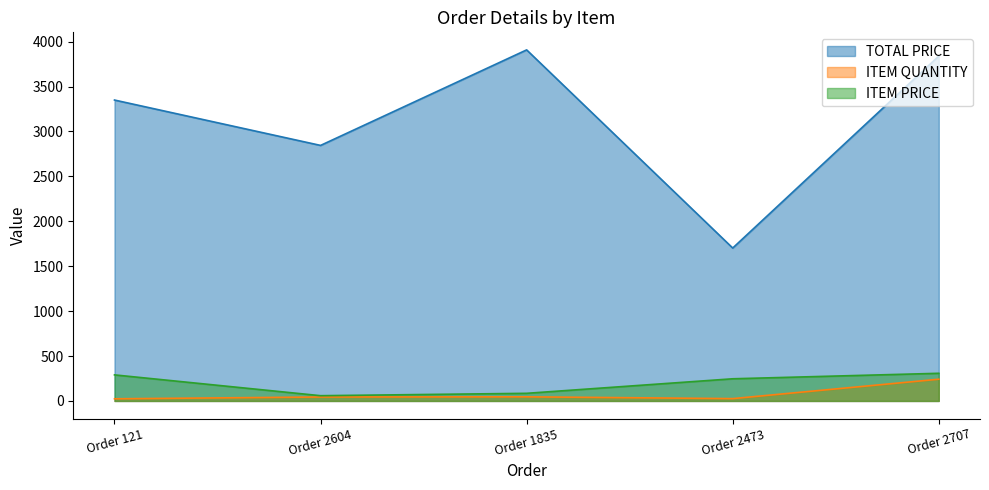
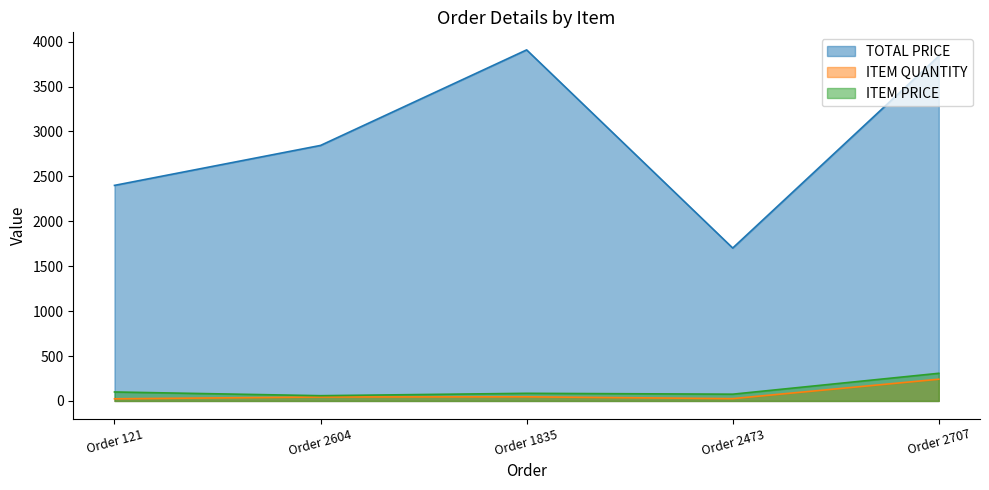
  {
    "TOTAL PRICE": {
-     "Order 121": 3400,
+     "Order 121": 2400,
      "Order 2604": 2800,
      "Order 1835": 3900,
      "Order 2473": 1700
    },
    "ITEM QUANTITY": {
      "Order 121": 0,
      "Order 1835": 0,
      "Order 2473": 0,
      "Order 2707": 200
    },
    "ITEM PRICE": {
-     "Order 121": 300,
+     "Order 121": 100,
      "Order 1835": 100,
-     "Order 2473": 200,
+     "Order 2473": 100,
      "Order 2707": 300
    }
  }
